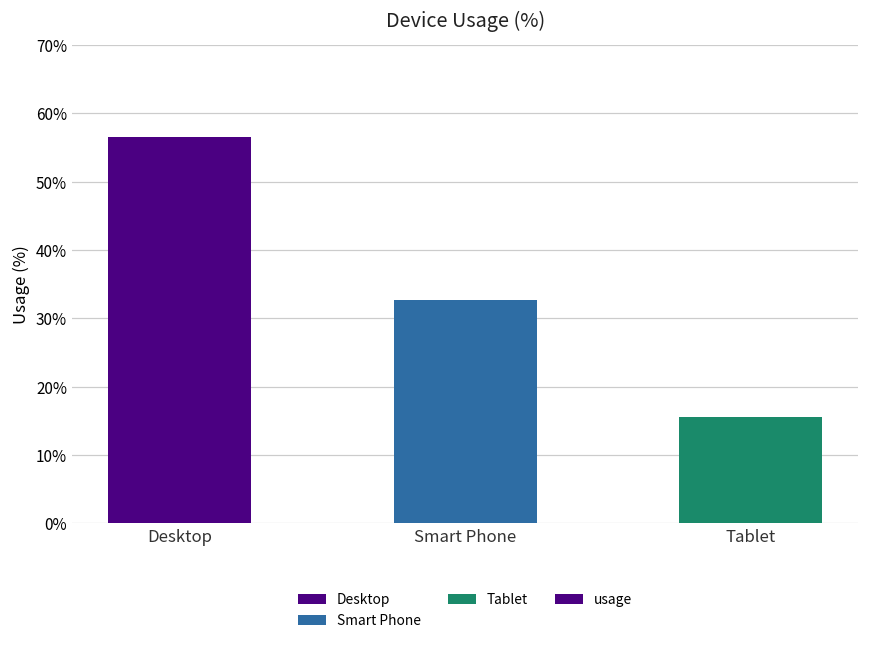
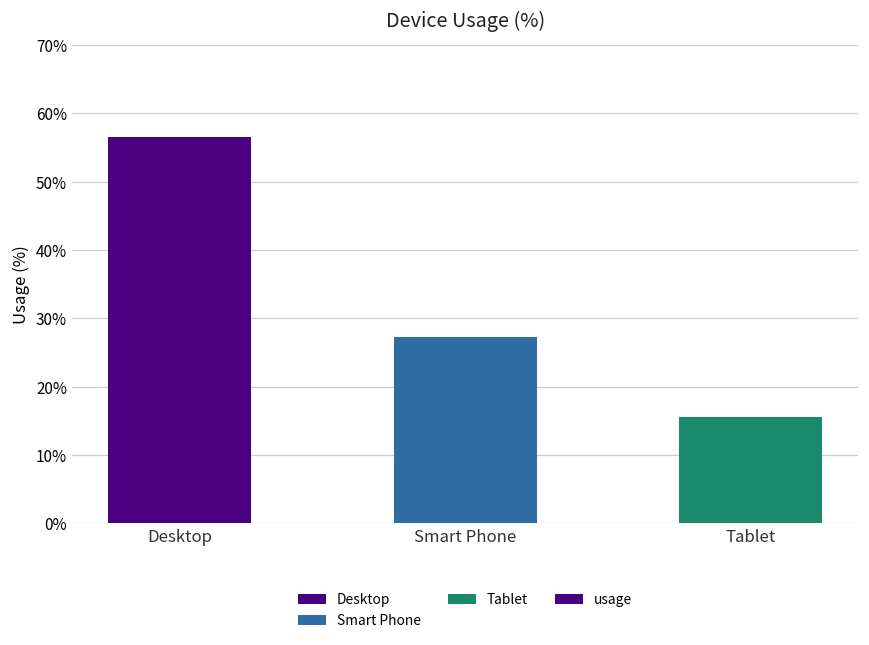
  {
    "Desktop": "57%",
-   "Smart Phone": "33%",
+   "Smart Phone": "27%",
    "Tablet": "16%"
  }
